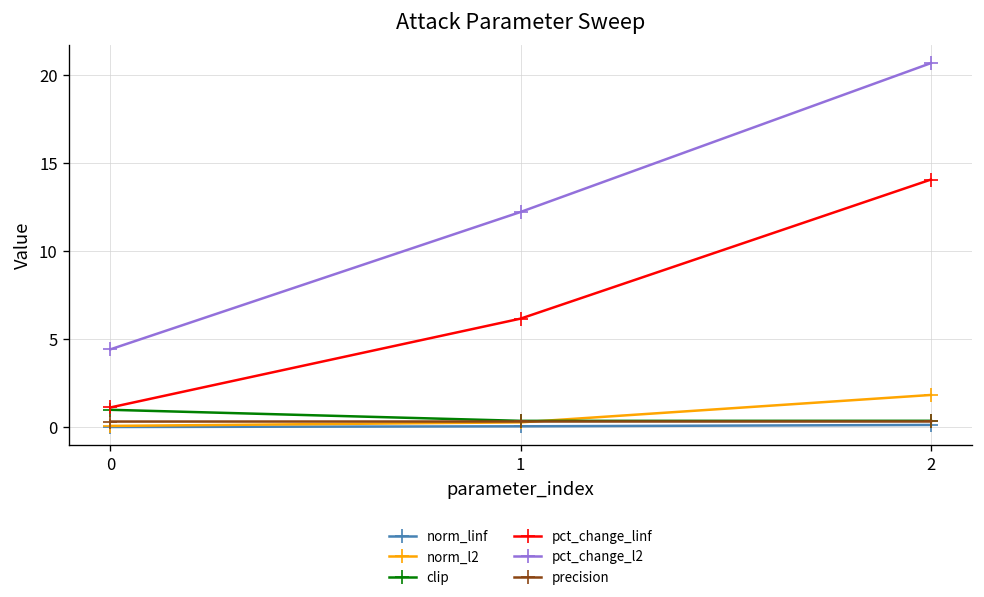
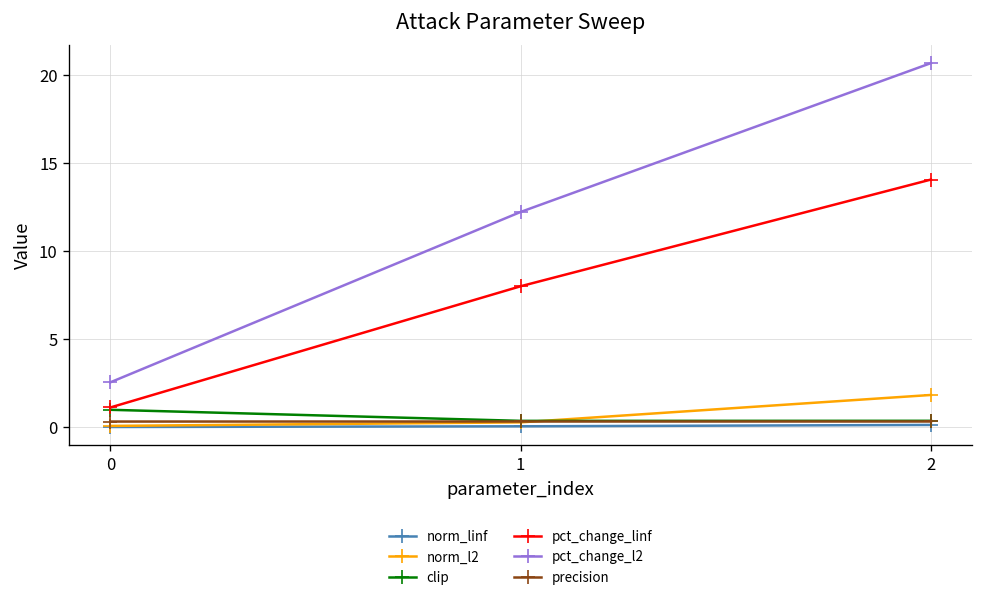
  {
    "norm_linf": {
      "1": 0.1,
      "2": 0.1
    },
    "norm_l2": {
      "2": 1.8
    },
    "pct_change_linf": {
-     "1": 6.2,
+     "1": 8.0,
      "2": 14.1
    },
    "pct_change_l2": {
-     "0": 4.4,
+     "0": 2.6,
      "1": 12.2,
      "2": 20.7
    },
    "precision": {
      "0": 0.3
    }
  }
